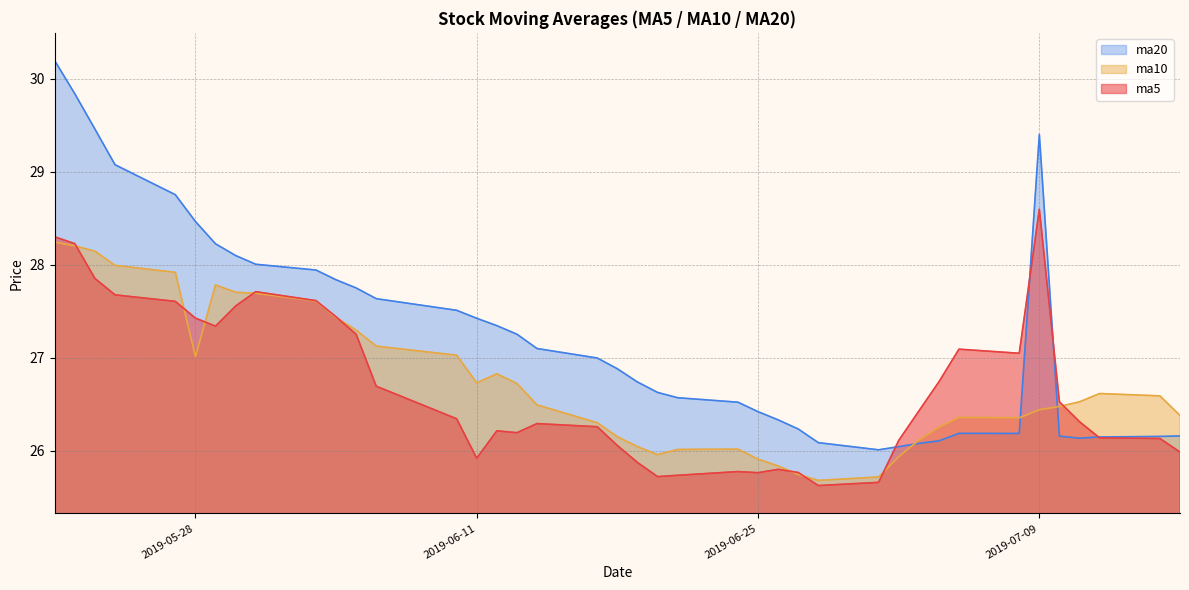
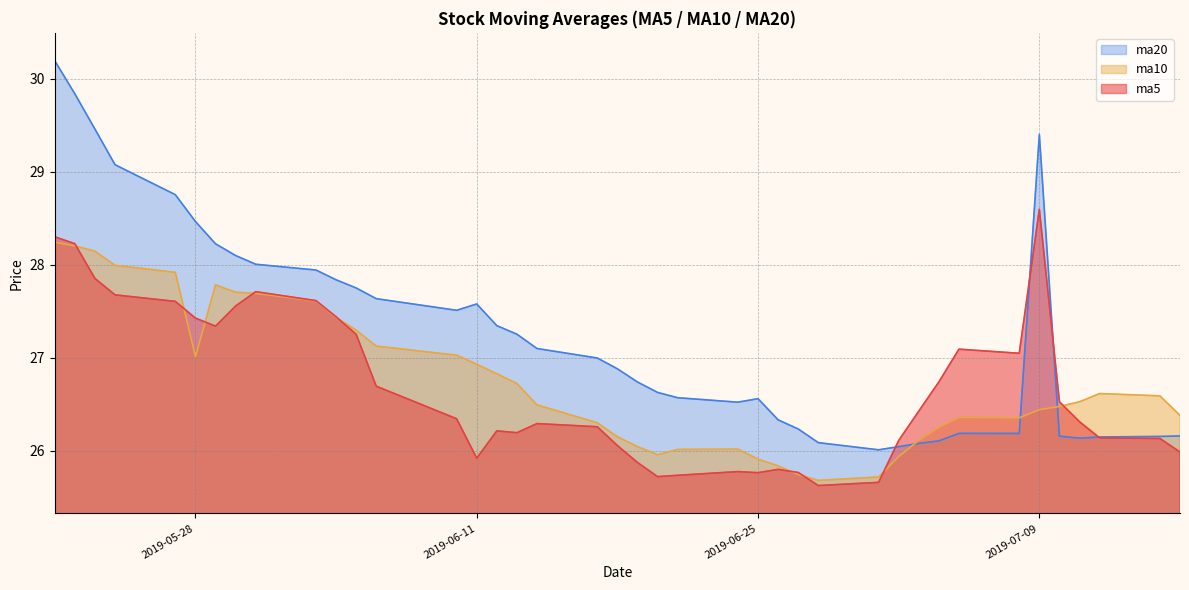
  {
    "ma20": {
      "2019-05-28": 28.5,
-     "2019-06-11": 27.4,
-     "2019-06-25": 26.4,
+     "2019-06-11": 27.6,
+     "2019-06-25": 26.6,
      "2019-07-09": 29.4
    },
    "ma10": {
      "2019-05-28": 27.0,
-     "2019-06-11": 26.7,
+     "2019-06-11": 26.9,
      "2019-06-25": 25.9,
      "2019-07-09": 26.4
    },
    "ma5": {
      "2019-05-28": 27.4,
      "2019-06-11": 25.9,
      "2019-06-25": 25.8,
      "2019-07-09": 28.6
    }
  }
